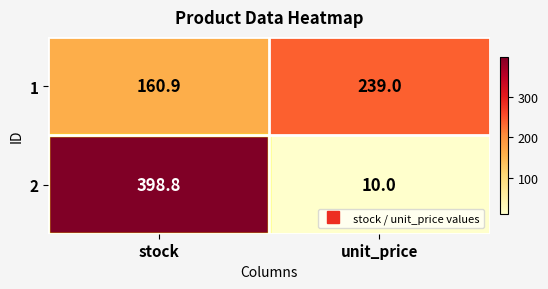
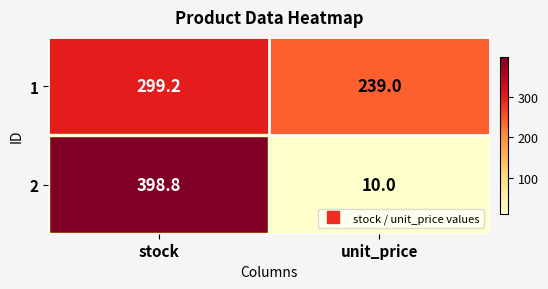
  {
    "1": {
-     "stock": 160.9,
+     "stock": 299.2,
      "unit_price": 239.0
    },
    "2": {
      "stock": 398.8,
      "unit_price": 10.0
    }
  }
